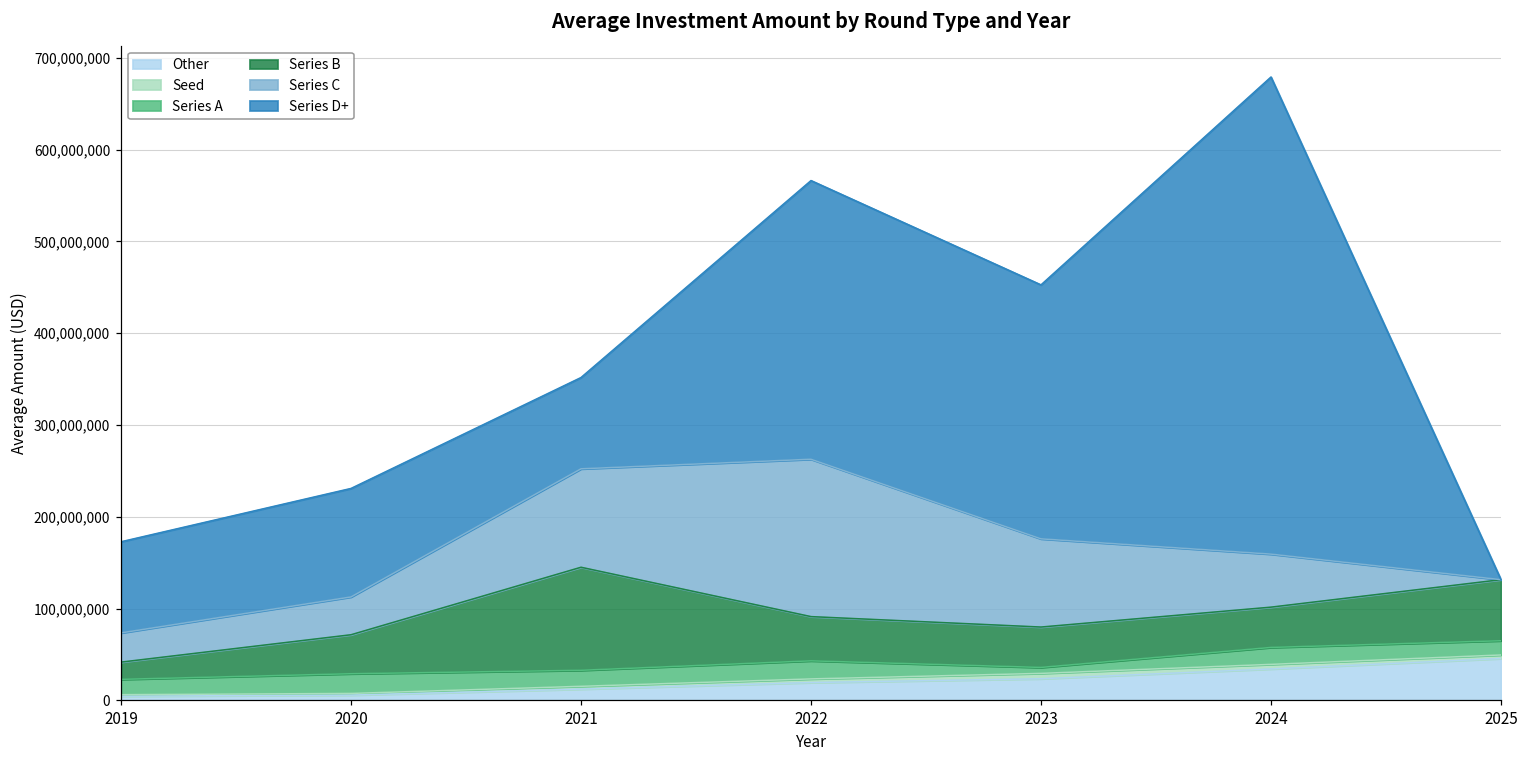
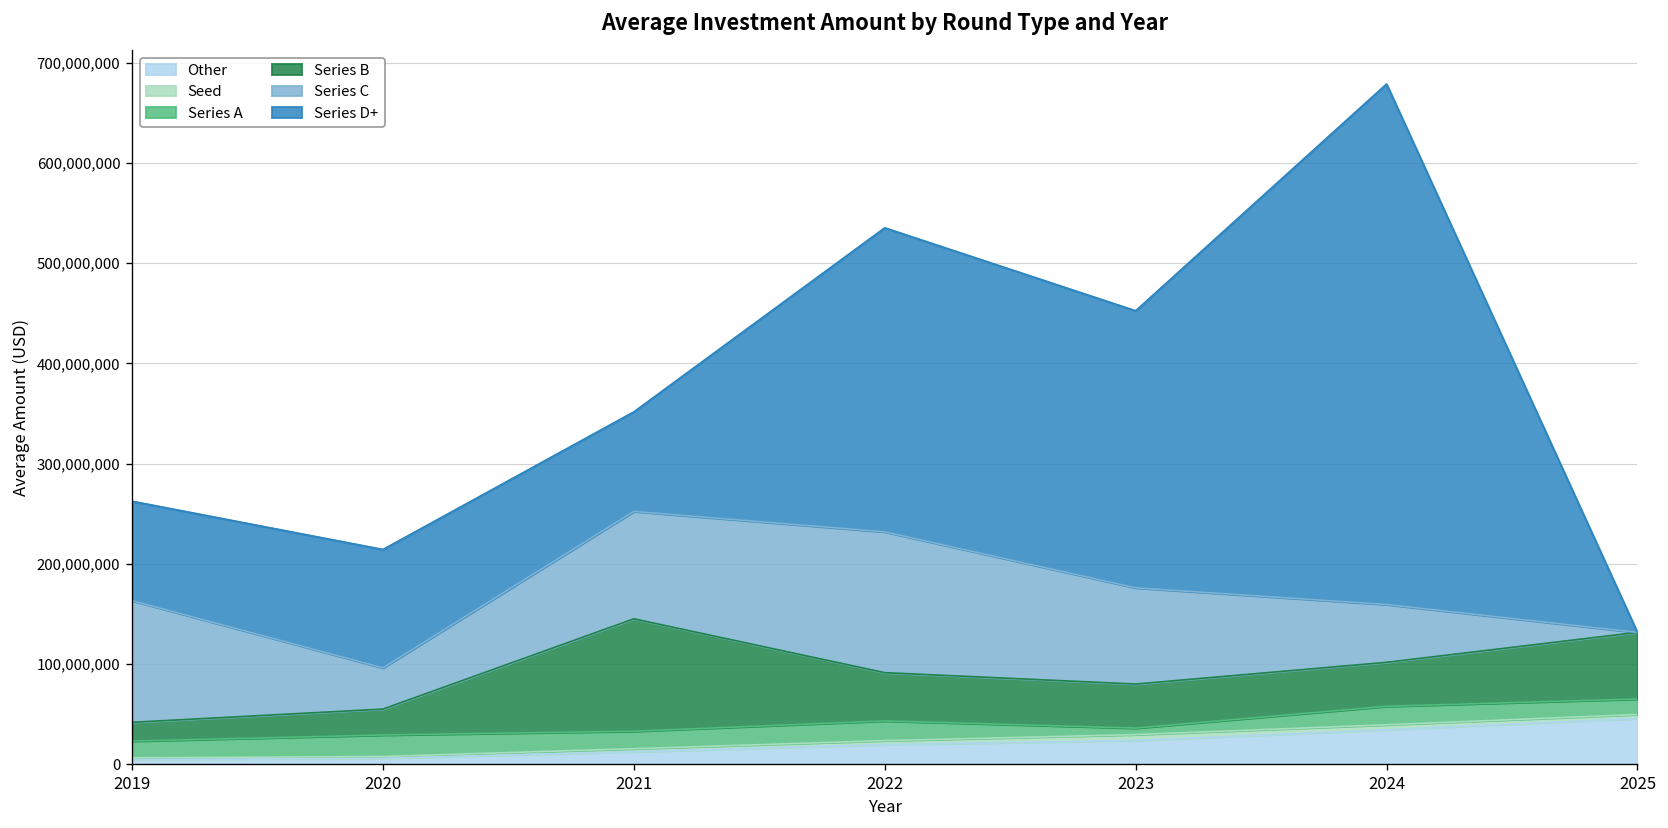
  {
    "Series A": {
      "2019": "20,000,000",
      "2020": "20,000,000",
      "2021": "20,000,000",
      "2022": "20,000,000",
      "2023": "10,000,000",
      "2024": "20,000,000",
      "2025": "20,000,000"
    },
    "Series B": {
      "2019": "20,000,000",
-     "2020": "40,000,000",
+     "2020": "30,000,000",
      "2021": "110,000,000",
      "2022": "50,000,000",
      "2023": "40,000,000",
      "2024": "40,000,000"
    },
    "Series C": {
-     "2019": "30,000,000",
+     "2019": "120,000,000",
      "2020": "40,000,000",
      "2021": "110,000,000",
-     "2022": "170,000,000",
+     "2022": "140,000,000",
      "2023": "100,000,000",
      "2024": "60,000,000"
    },
    "Series D+": {
      "2019": "100,000,000",
      "2020": "120,000,000",
      "2021": "100,000,000",
      "2022": "300,000,000",
      "2023": "280,000,000",
      "2024": "520,000,000"
    }
  }
